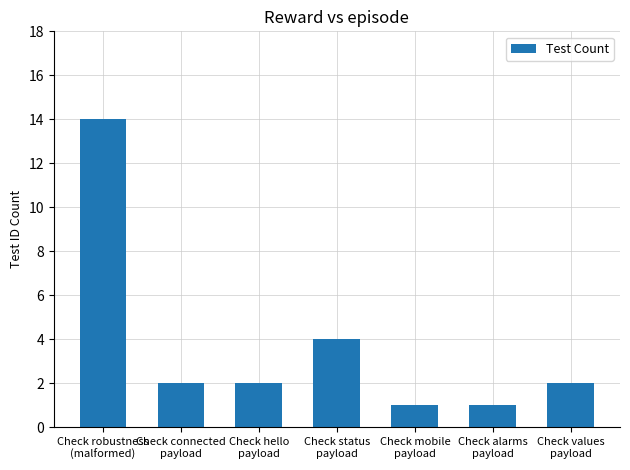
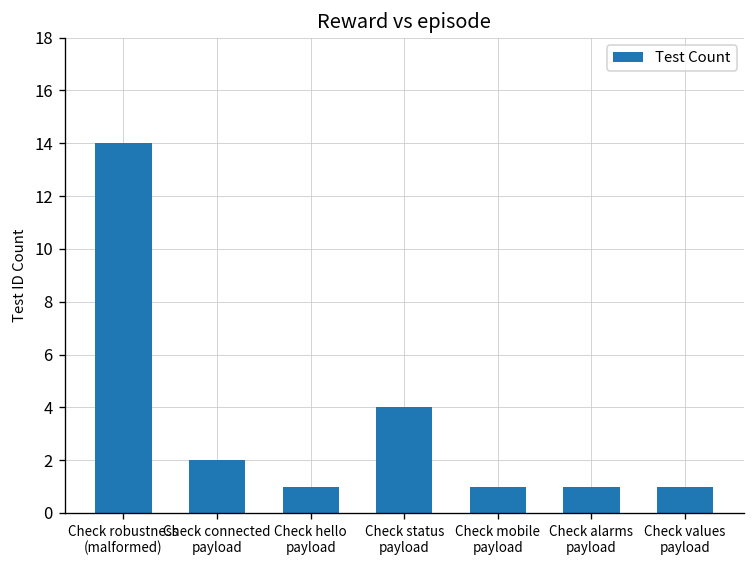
  {
    "Check robustness (malformed)": 14,
    "Check connected payload": 2,
-   "Check hello payload": 2,
+   "Check hello payload": 1,
    "Check status payload": 4,
    "Check mobile payload": 1,
    "Check alarms payload": 1,
-   "Check values payload": 2
+   "Check values payload": 1
  }
